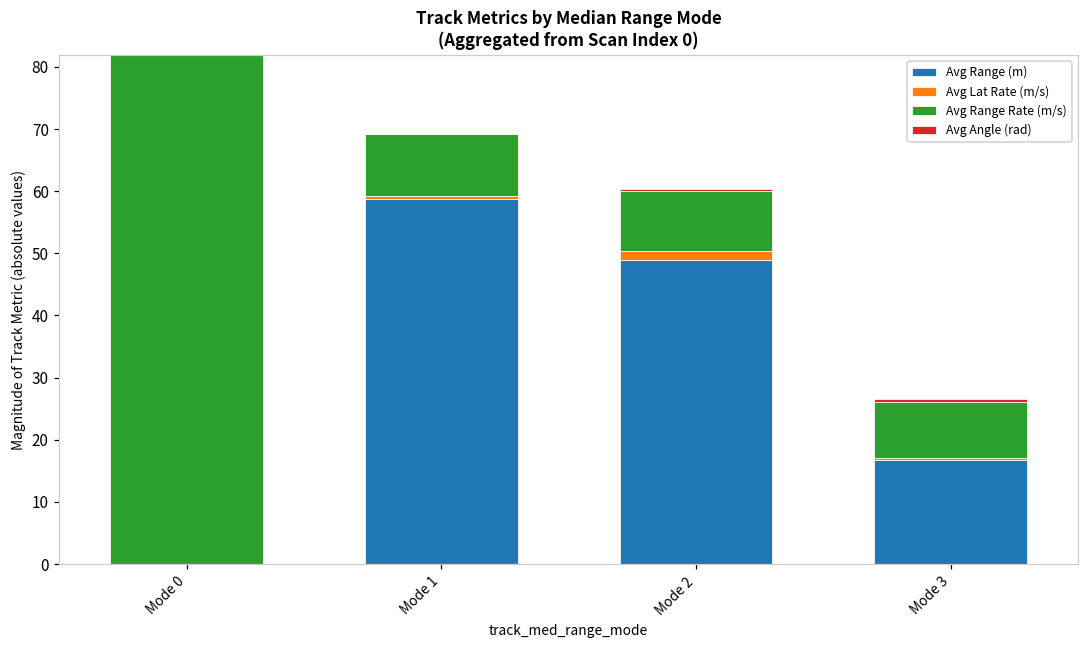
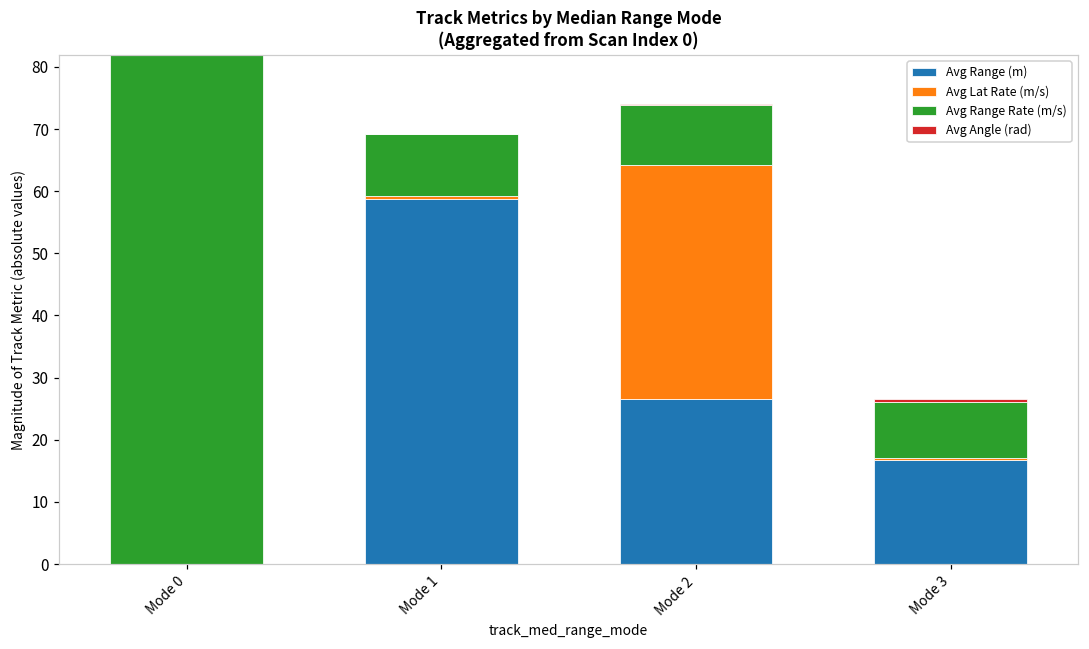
  {
    "Avg Range (m)": {
      "Mode 0": 0,
      "Mode 1": 59,
-     "Mode 2": 49,
+     "Mode 2": 27,
      "Mode 3": 17
    },
    "Avg Lat Rate (m/s)": {
      "Mode 0": 0,
      "Mode 1": 1,
-     "Mode 2": 2
+     "Mode 2": 38
    },
    "Avg Range Rate (m/s)": {
      "Mode 0": 82,
      "Mode 1": 10,
      "Mode 2": 10,
      "Mode 3": 9
    },
    "Avg Angle (rad)": {
      "Mode 0": 0,
      "Mode 3": 1
    }
  }
